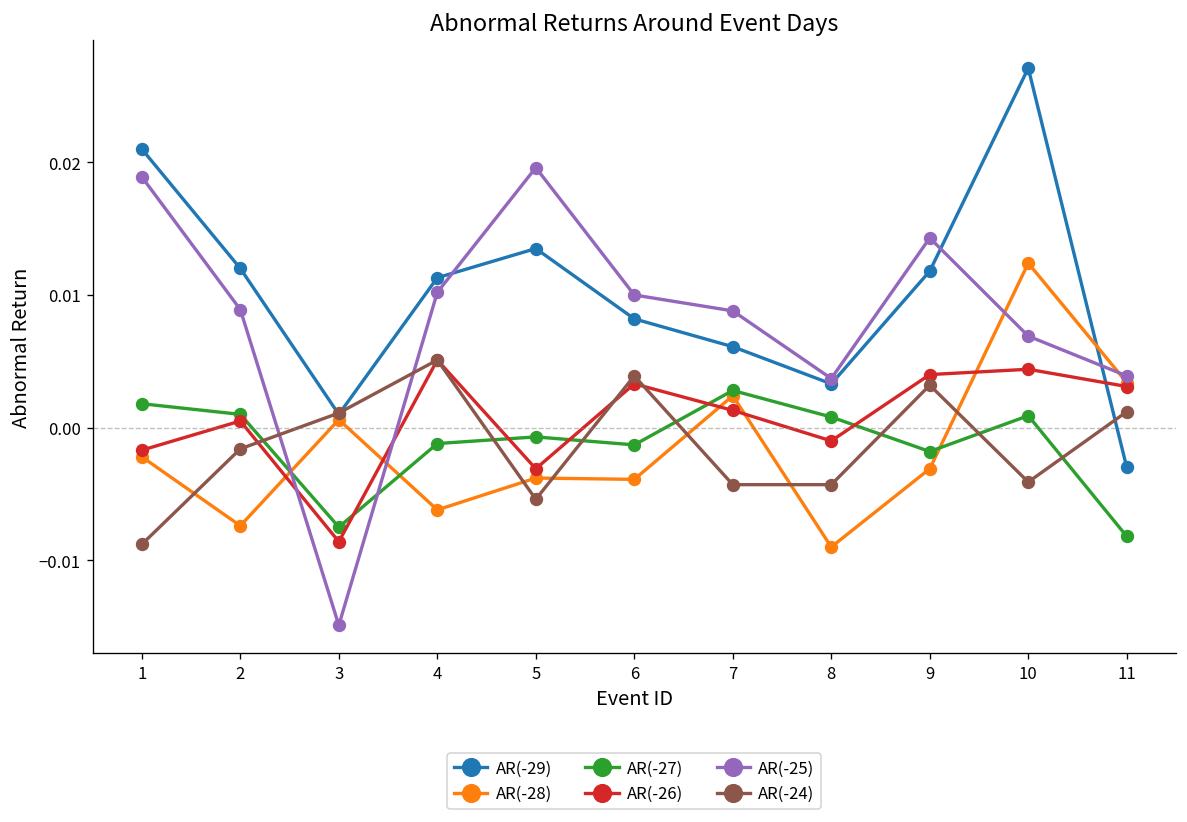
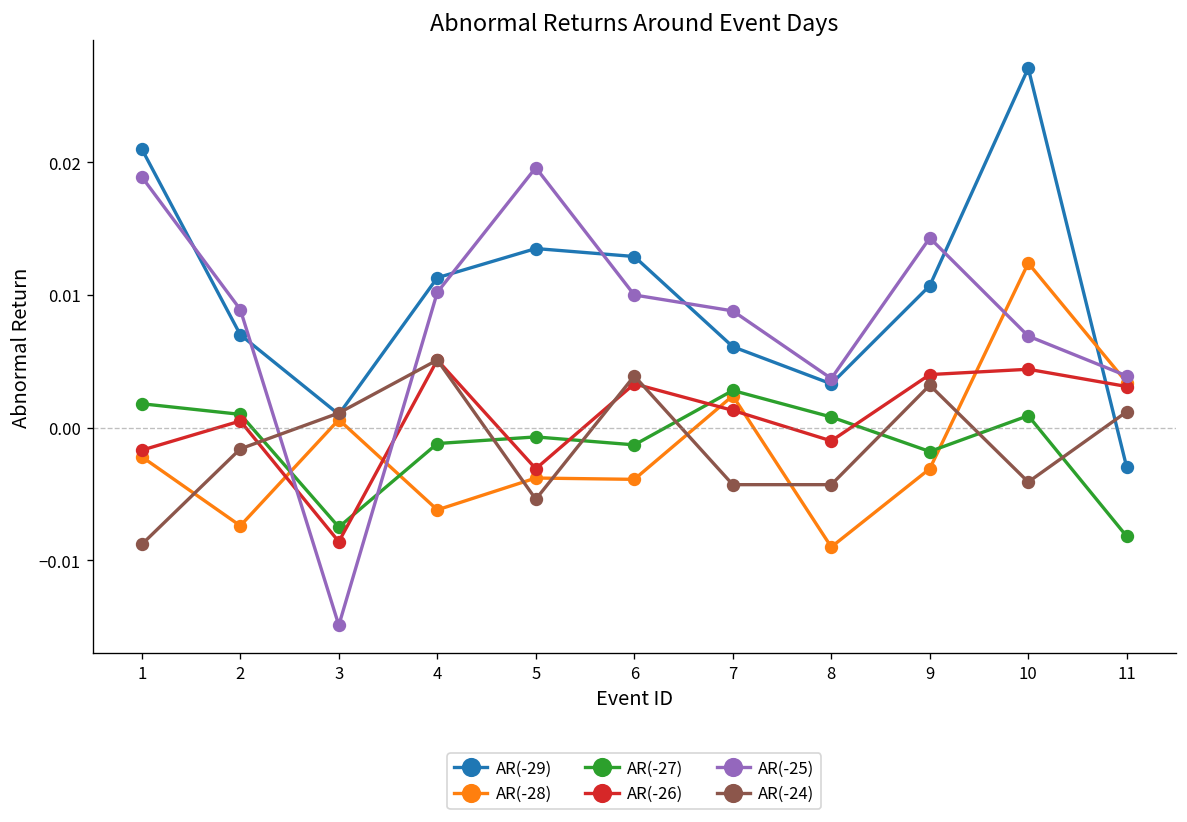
  {
    "AR(-29)": {
      "1": 0.0210,
-     "2": 0.012,
+     "2": 0.007,
      "4": 0.0113,
      "5": 0.0135,
-     "6": 0.0082,
+     "6": 0.0129,
      "7": 0.0061,
      "8": 0.0033,
-     "9": 0.0118,
+     "9": 0.0107,
      "10": 0.0271,
      "11": -0.0030
    },
    "AR(-28)": {
      "1": -0.0022,
      "2": -0.0074,
      "3": 0.0006,
      "4": -0.0062,
      "5": -0.0038,
      "6": -0.0039,
      "7": 0.0024,
      "8": -0.0090,
      "9": -0.0031,
      "10": 0.0124,
      "11": 0.0034
    },
    "AR(-27)": {
      "1": 0.0018,
      "2": 0.0010,
      "3": -0.0075,
      "4": -0.0012,
      "5": -0.0007,
      "6": -0.0013,
      "7": 0.0028,
      "8": 0.0008,
      "9": -0.0018,
      "10": 0.0009,
      "11": -0.0082
    },
    "AR(-26)": {
      "1": -0.0017,
      "2": 0.0005,
      "3": -0.0086,
      "5": -0.0031,
      "6": 0.0033,
      "7": 0.0013,
      "8": -0.0010,
      "9": 0.0040,
      "10": 0.0044,
      "11": 0.0031
    },
    "AR(-25)": {
      "1": 0.0189,
      "2": 0.0089,
      "3": -0.0149,
      "4": 0.0102,
      "5": 0.0196,
      "6": 0.0100,
      "7": 0.0088,
      "8": 0.0037,
      "9": 0.0143,
      "10": 0.0069,
      "11": 0.0039
    },
    "AR(-24)": {
      "1": -0.0088,
      "2": -0.0016,
      "5": -0.0054,
      "6": 0.0039,
      "7": -0.0043,
      "8": -0.0043,
      "9": 0.0032,
      "10": -0.0041,
      "11": 0.0012
    }
  }
